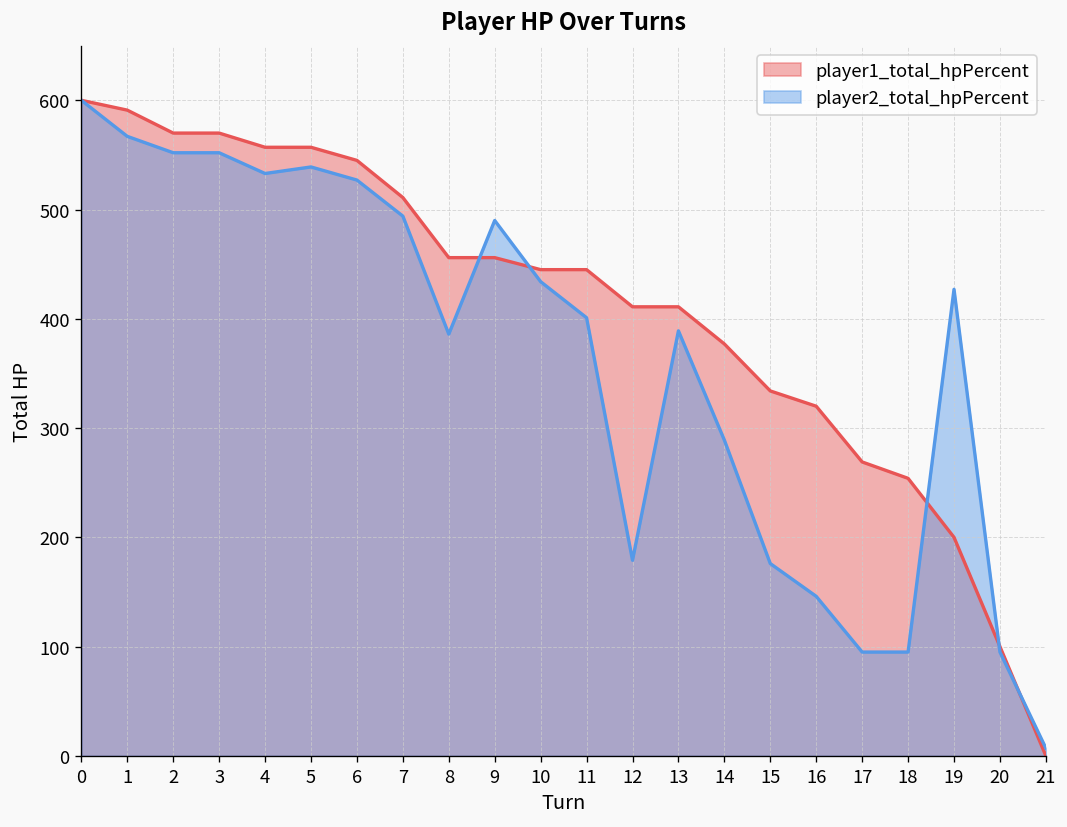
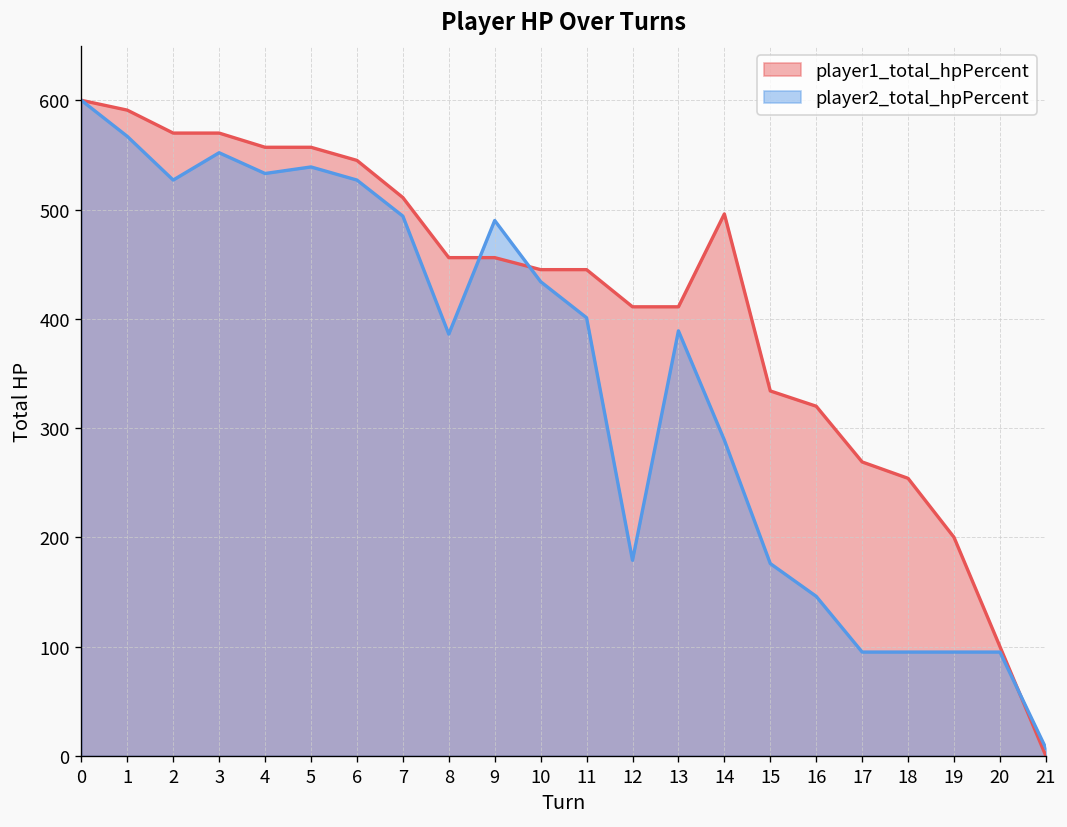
  {
    "player1_total_hpPercent": {
      "1": 590,
      "2": 570,
      "3": 570,
      "4": 560,
      "5": 560,
      "6": 550,
      "7": 510,
      "8": 460,
      "9": 460,
      "10": 450,
      "11": 450,
      "12": 410,
      "13": 410,
-     "14": 380,
+     "14": 500,
      "15": 330,
      "16": 320,
      "17": 270,
      "18": 250,
      "19": 200,
      "20": 100,
      "21": 0
    },
    "player2_total_hpPercent": {
      "1": 570,
-     "2": 550,
+     "2": 530,
      "3": 550,
      "4": 530,
      "5": 540,
      "6": 530,
      "7": 490,
      "8": 390,
      "9": 490,
      "10": 430,
      "11": 400,
      "12": 180,
      "13": 390,
      "14": 290,
      "15": 180,
      "16": 150,
      "17": 100,
      "18": 100,
-     "19": 430,
+     "19": 100,
      "20": 100,
      "21": 10
    }
  }
